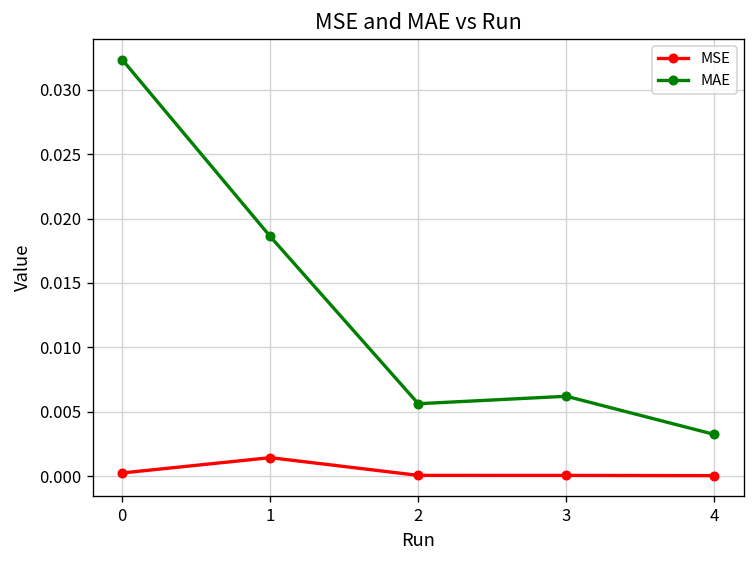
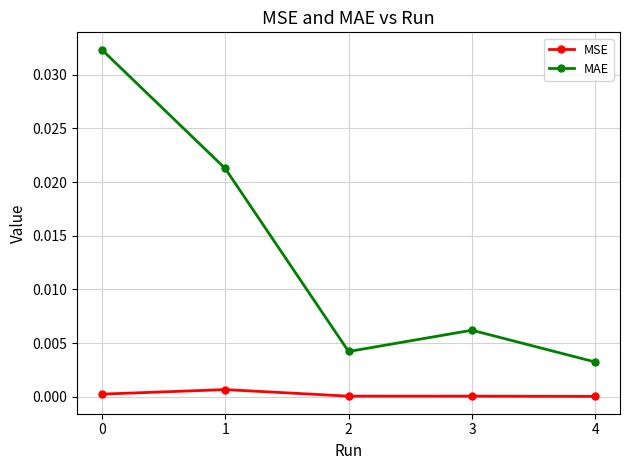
  {
    "MSE": {
      "0": 0.0003,
-     "1": 0.0014,
+     "1": 0.0007,
      "2": 0.0001,
      "3": 0.0001,
      "4": 0.0000
    },
    "MAE": {
      "0": 0.0323,
-     "1": 0.0186,
-     "2": 0.0056,
+     "1": 0.0213,
+     "2": 0.0042,
      "3": 0.0062,
      "4": 0.0032
    }
  }
